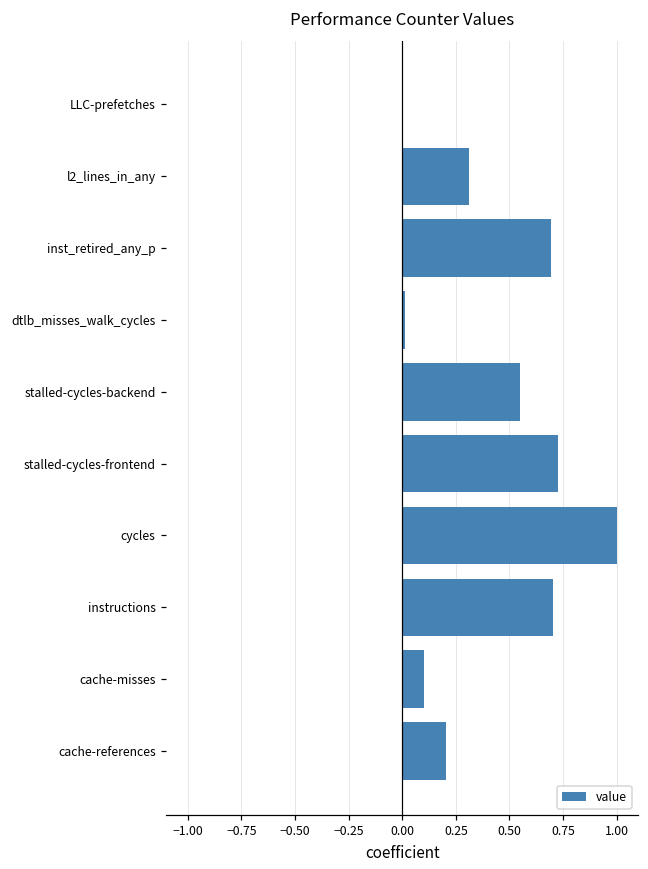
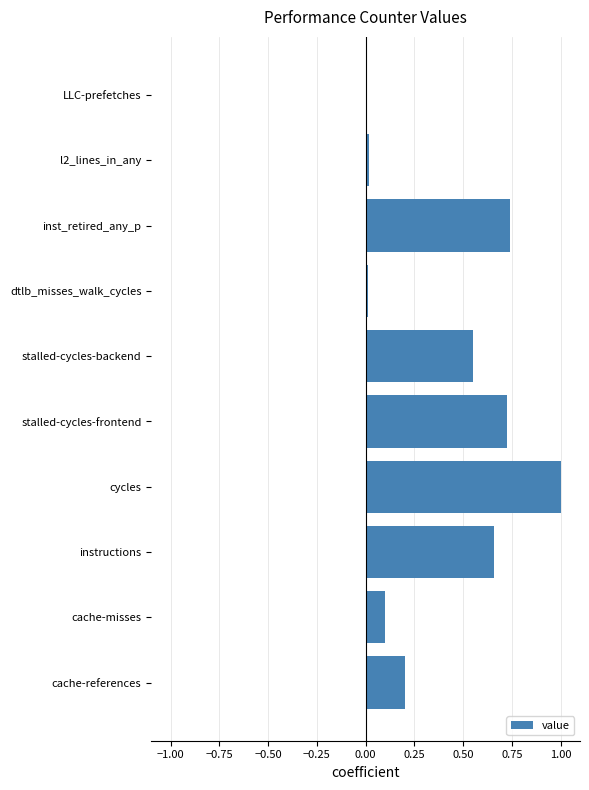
  {
-   "l2_lines_in_any": 0.31,
-   "inst_retired_any_p": 0.69,
+   "l2_lines_in_any": 0.02,
+   "inst_retired_any_p": 0.74,
    "dtlb_misses_walk_cycles": 0.01,
    "stalled-cycles-backend": 0.55,
    "stalled-cycles-frontend": 0.72,
    "cycles": 1.00,
-   "instructions": 0.70,
+   "instructions": 0.66,
    "cache-misses": 0.10,
    "cache-references": 0.20
  }
